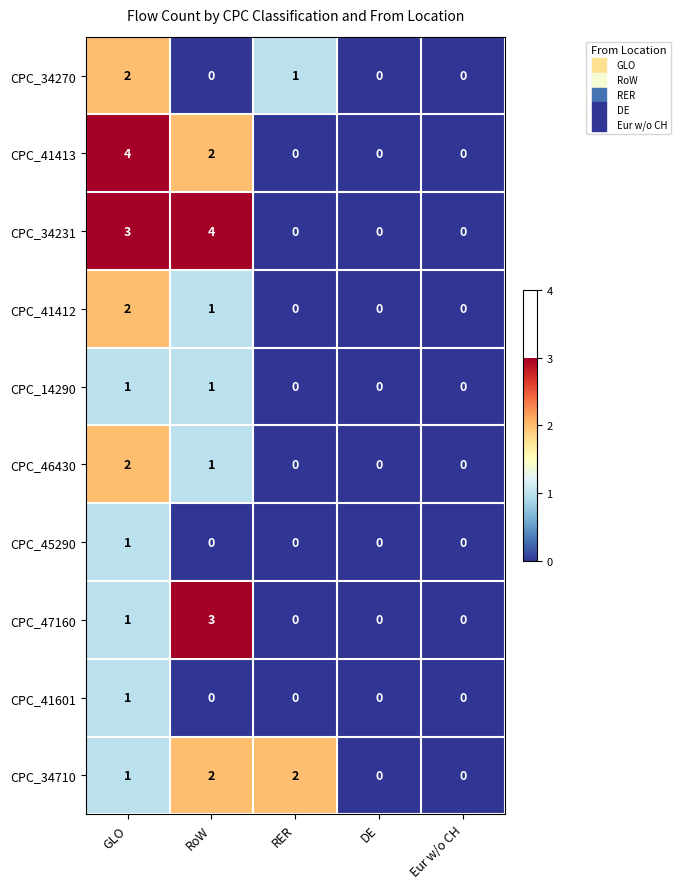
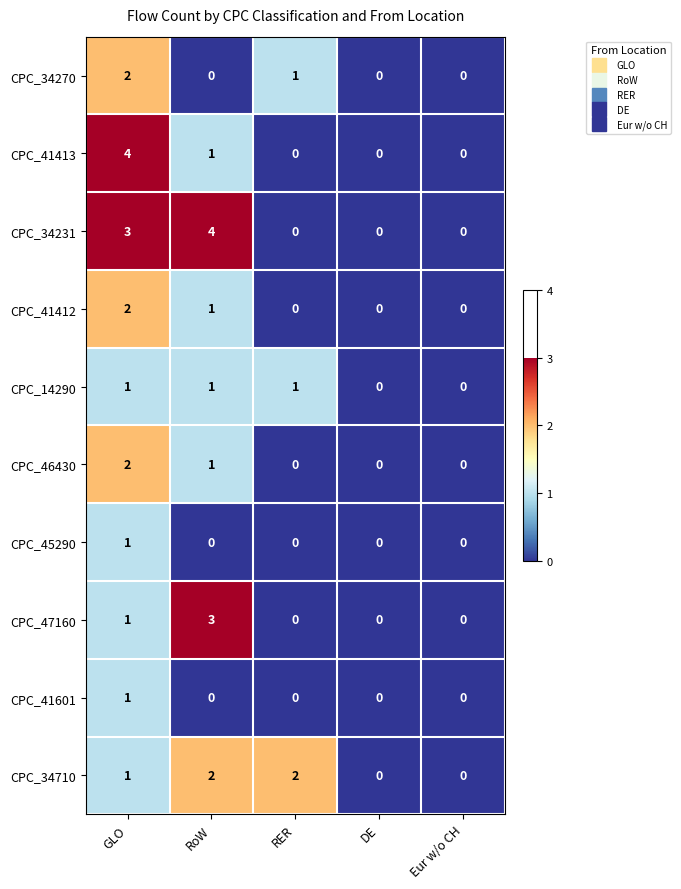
  {
    "CPC_34270": {
      "GLO": 2,
      "RoW": 0,
      "RER": 1,
      "DE": 0,
      "Eur w/o CH": 0
    },
    "CPC_41413": {
      "GLO": 4,
-     "RoW": 2,
+     "RoW": 1,
      "RER": 0,
      "DE": 0,
      "Eur w/o CH": 0
    },
    "CPC_34231": {
      "GLO": 3,
      "RoW": 4,
      "RER": 0,
      "DE": 0,
      "Eur w/o CH": 0
    },
    "CPC_41412": {
      "GLO": 2,
      "RoW": 1,
      "RER": 0,
      "DE": 0,
      "Eur w/o CH": 0
    },
    "CPC_14290": {
      "GLO": 1,
      "RoW": 1,
-     "RER": 0,
+     "RER": 1,
      "DE": 0,
      "Eur w/o CH": 0
    },
    "CPC_46430": {
      "GLO": 2,
      "RoW": 1,
      "RER": 0,
      "DE": 0,
      "Eur w/o CH": 0
    },
    "CPC_45290": {
      "GLO": 1,
      "RoW": 0,
      "RER": 0,
      "DE": 0,
      "Eur w/o CH": 0
    },
    "CPC_47160": {
      "GLO": 1,
      "RoW": 3,
      "RER": 0,
      "DE": 0,
      "Eur w/o CH": 0
    },
    "CPC_41601": {
      "GLO": 1,
      "RoW": 0,
      "RER": 0,
      "DE": 0,
      "Eur w/o CH": 0
    },
    "CPC_34710": {
      "GLO": 1,
      "RoW": 2,
      "RER": 2,
      "DE": 0,
      "Eur w/o CH": 0
    }
  }
